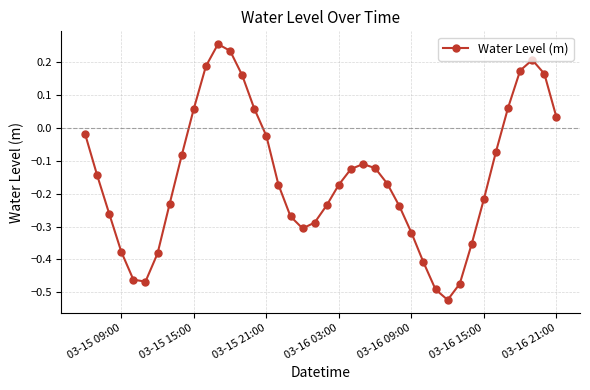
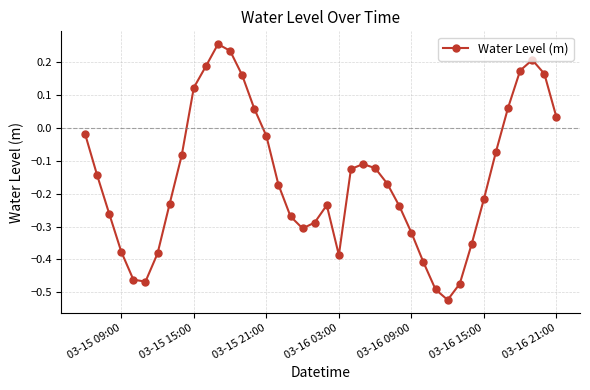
  {
    "03-15 09:00": -0.38,
-   "03-15 15:00": 0.06,
+   "03-15 15:00": 0.12,
    "03-15 21:00": -0.02,
-   "03-16 03:00": -0.17,
+   "03-16 03:00": -0.39,
    "03-16 09:00": -0.32,
    "03-16 15:00": -0.22,
    "03-16 21:00": 0.03
  }
